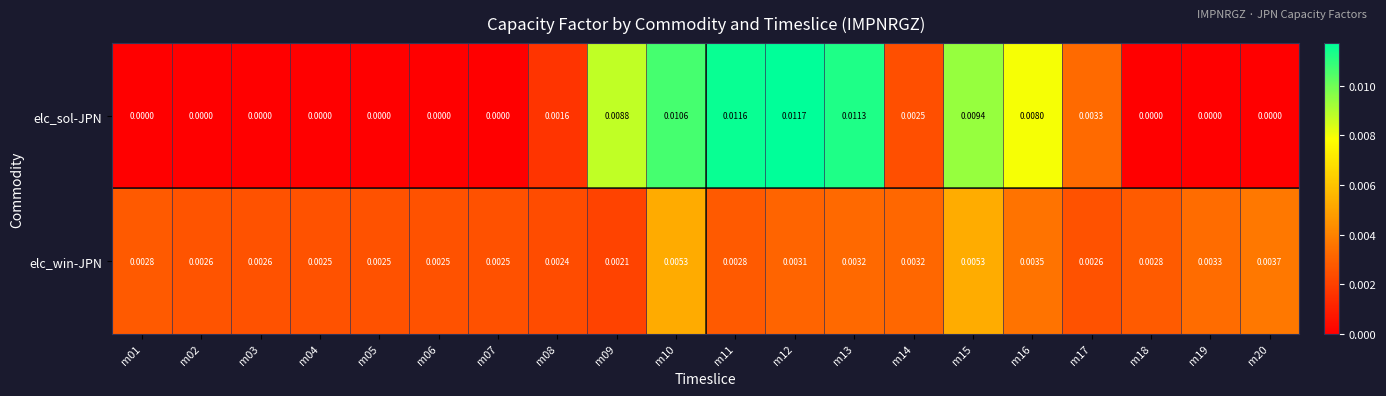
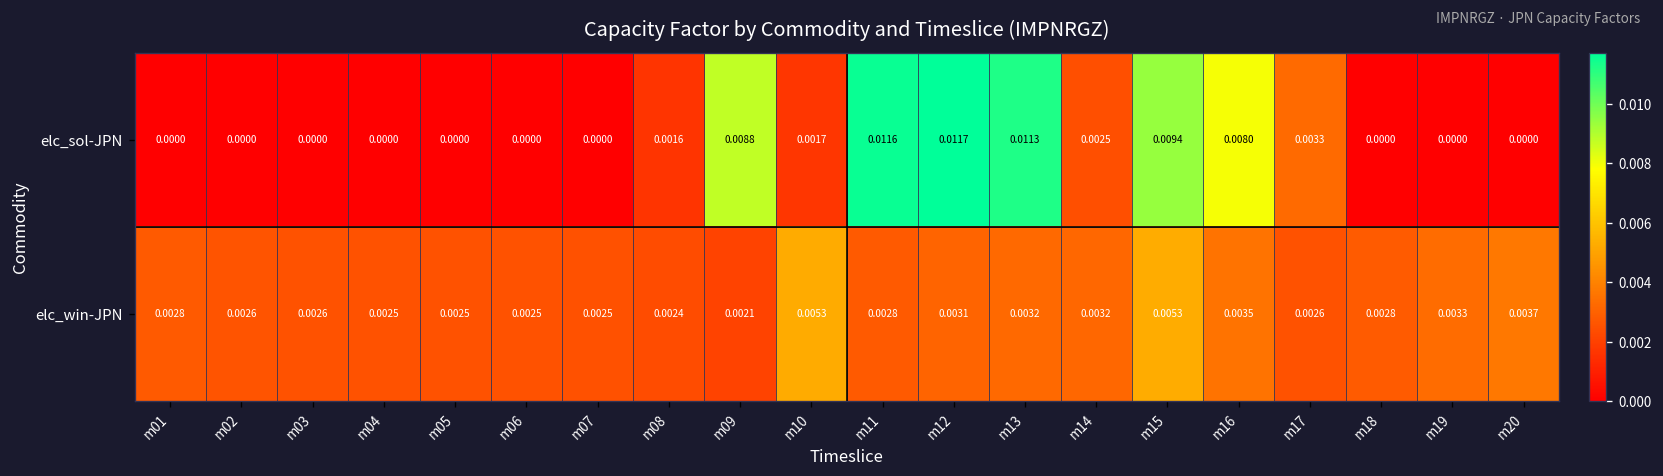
  {
    "elc_sol-JPN": {
      "m01": 0.0000,
      "m02": 0.0000,
      "m03": 0.0000,
      "m04": 0.0000,
      "m05": 0.0000,
      "m06": 0.0000,
      "m07": 0.0000,
      "m08": 0.0016,
      "m09": 0.0088,
-     "m10": 0.0106,
+     "m10": 0.0017,
      "m11": 0.0116,
      "m12": 0.0117,
      "m13": 0.0113,
      "m14": 0.0025,
      "m15": 0.0094,
      "m16": 0.0080,
      "m17": 0.0033,
      "m18": 0.0000,
      "m19": 0.0000,
      "m20": 0.0000
    },
    "elc_win-JPN": {
      "m01": 0.0028,
      "m02": 0.0026,
      "m03": 0.0026,
      "m04": 0.0025,
      "m05": 0.0025,
      "m06": 0.0025,
      "m07": 0.0025,
      "m08": 0.0024,
      "m09": 0.0021,
      "m10": 0.0053,
      "m11": 0.0028,
      "m12": 0.0031,
      "m13": 0.0032,
      "m14": 0.0032,
      "m15": 0.0053,
      "m16": 0.0035,
      "m17": 0.0026,
      "m18": 0.0028,
      "m19": 0.0033,
      "m20": 0.0037
    }
  }
